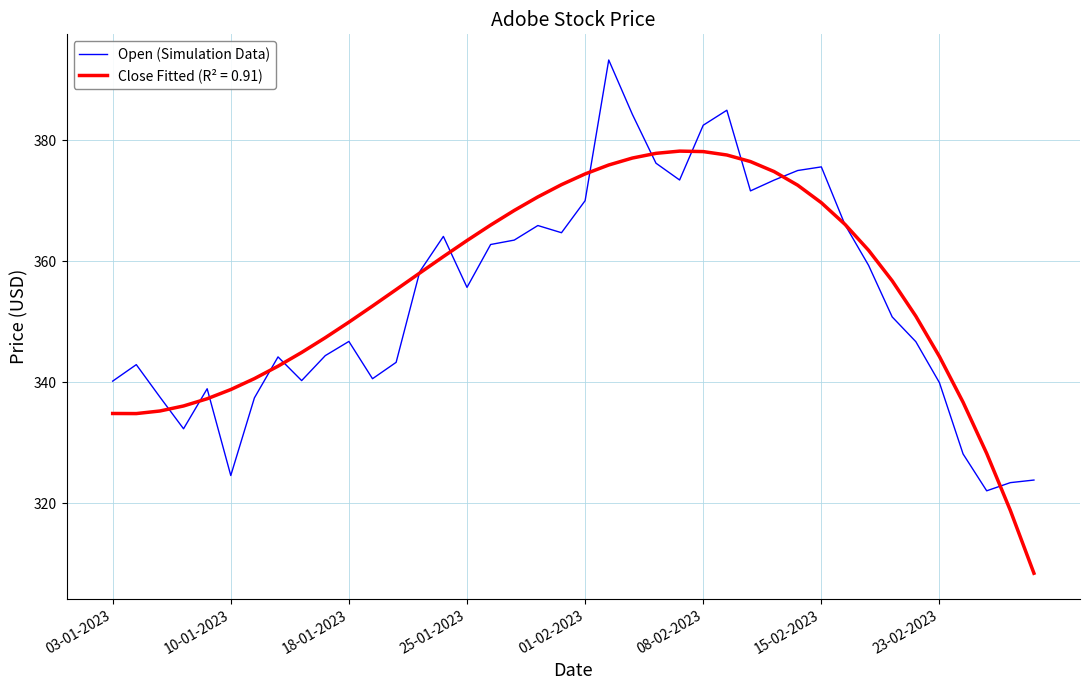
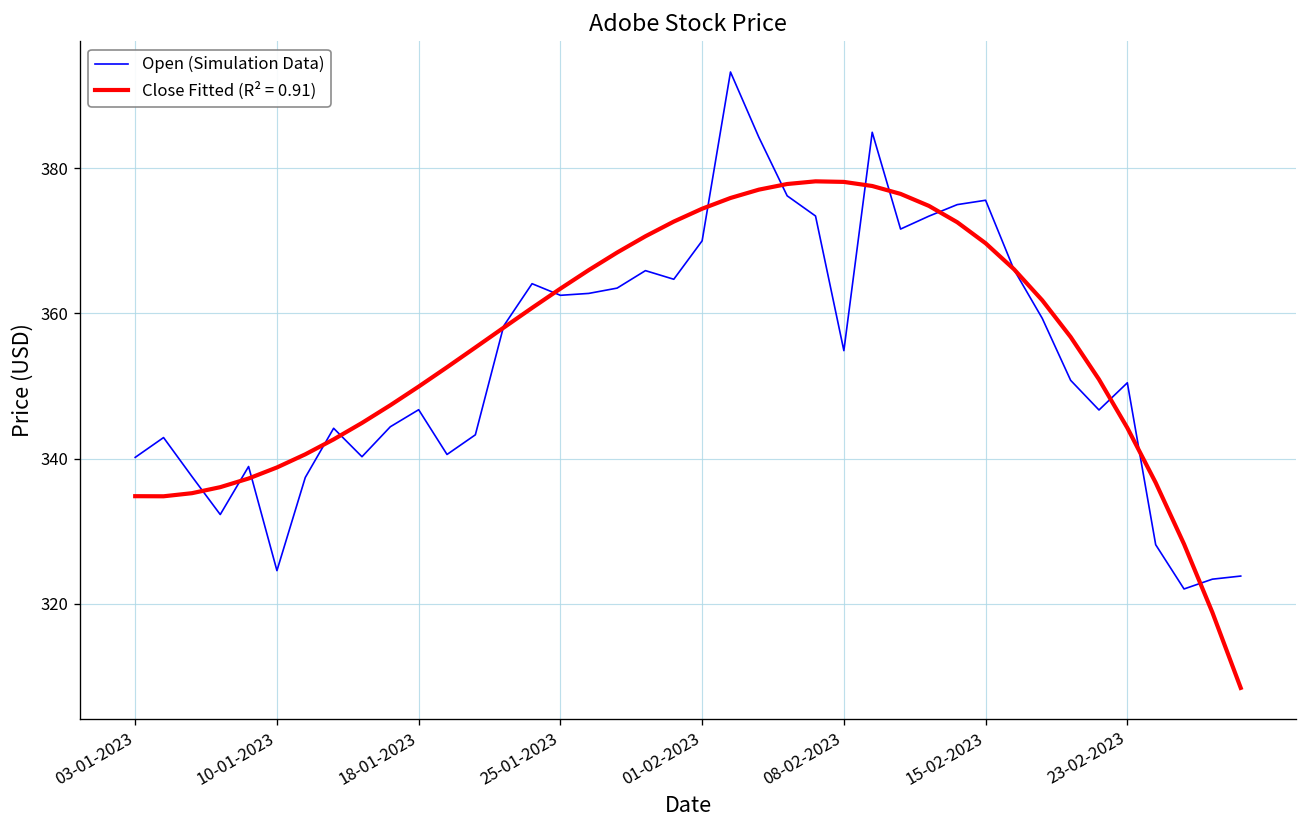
  {
    "Open (Simulation Data)": {
      "03-01-2023": 340,
      "10-01-2023": 325,
      "18-01-2023": 347,
-     "25-01-2023": 356,
+     "25-01-2023": 362,
      "01-02-2023": 370,
-     "08-02-2023": 382,
+     "08-02-2023": 355,
      "15-02-2023": 376,
-     "23-02-2023": 340
+     "23-02-2023": 350
    },
    "Close Fitted (R² = 0.91)": {
      "03-01-2023": 335,
      "10-01-2023": 339,
      "18-01-2023": 350,
      "25-01-2023": 363,
      "01-02-2023": 374,
      "08-02-2023": 378,
      "15-02-2023": 370,
      "23-02-2023": 344
    }
  }
